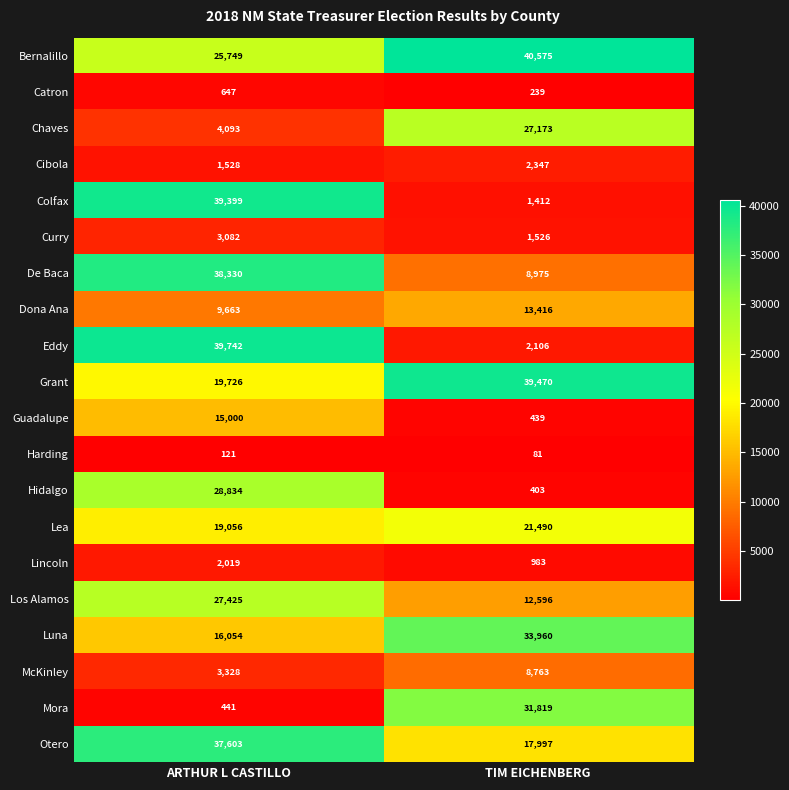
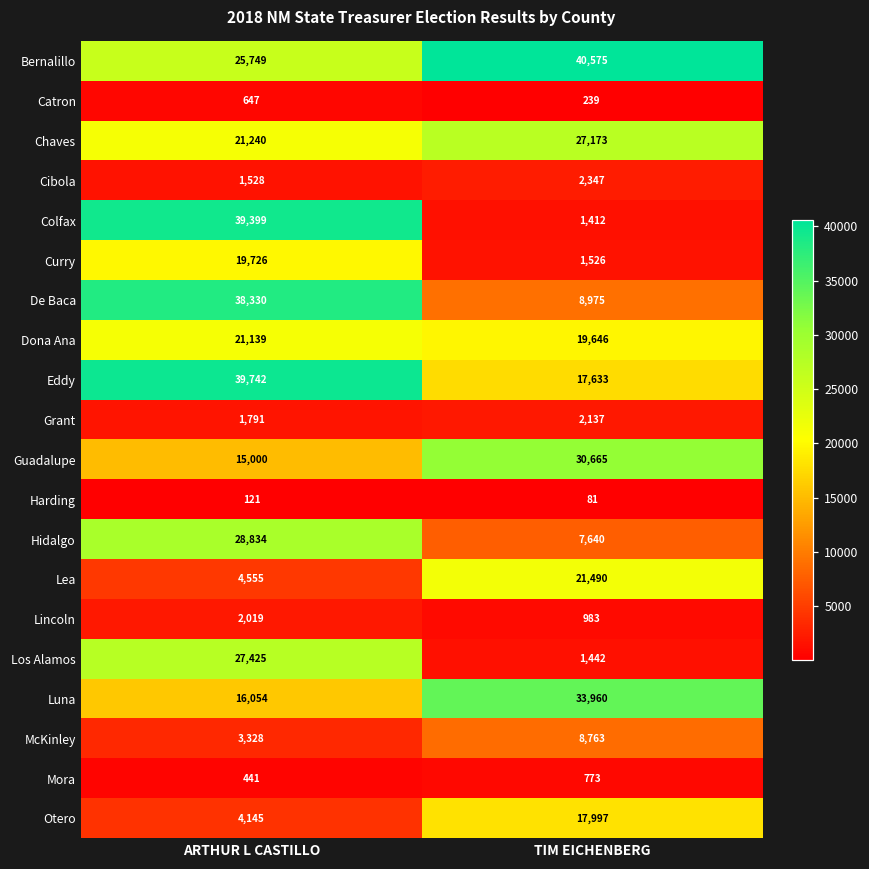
  {
    "Bernalillo": {
      "ARTHUR L CASTILLO": "25,749",
      "TIM EICHENBERG": "40,575"
    },
    "Catron": {
      "ARTHUR L CASTILLO": "647",
      "TIM EICHENBERG": "239"
    },
    "Chaves": {
-     "ARTHUR L CASTILLO": "4,093",
+     "ARTHUR L CASTILLO": "21,240",
      "TIM EICHENBERG": "27,173"
    },
    "Cibola": {
      "ARTHUR L CASTILLO": "1,528",
      "TIM EICHENBERG": "2,347"
    },
    "Colfax": {
      "ARTHUR L CASTILLO": "39,399",
      "TIM EICHENBERG": "1,412"
    },
    "Curry": {
-     "ARTHUR L CASTILLO": "3,082",
+     "ARTHUR L CASTILLO": "19,726",
      "TIM EICHENBERG": "1,526"
    },
    "De Baca": {
      "ARTHUR L CASTILLO": "38,330",
      "TIM EICHENBERG": "8,975"
    },
    "Dona Ana": {
-     "ARTHUR L CASTILLO": "9,663",
-     "TIM EICHENBERG": "13,416"
+     "ARTHUR L CASTILLO": "21,139",
+     "TIM EICHENBERG": "19,646"
    },
    "Eddy": {
      "ARTHUR L CASTILLO": "39,742",
-     "TIM EICHENBERG": "2,106"
+     "TIM EICHENBERG": "17,633"
    },
    "Grant": {
-     "ARTHUR L CASTILLO": "19,726",
-     "TIM EICHENBERG": "39,470"
+     "ARTHUR L CASTILLO": "1,791",
+     "TIM EICHENBERG": "2,137"
    },
    "Guadalupe": {
      "ARTHUR L CASTILLO": "15,000",
-     "TIM EICHENBERG": "439"
+     "TIM EICHENBERG": "30,665"
    },
    "Harding": {
      "ARTHUR L CASTILLO": "121",
      "TIM EICHENBERG": "81"
    },
    "Hidalgo": {
      "ARTHUR L CASTILLO": "28,834",
-     "TIM EICHENBERG": "403"
+     "TIM EICHENBERG": "7,640"
    },
    "Lea": {
-     "ARTHUR L CASTILLO": "19,056",
+     "ARTHUR L CASTILLO": "4,555",
      "TIM EICHENBERG": "21,490"
    },
    "Lincoln": {
      "ARTHUR L CASTILLO": "2,019",
      "TIM EICHENBERG": "983"
    },
    "Los Alamos": {
      "ARTHUR L CASTILLO": "27,425",
-     "TIM EICHENBERG": "12,596"
+     "TIM EICHENBERG": "1,442"
    },
    "Luna": {
      "ARTHUR L CASTILLO": "16,054",
      "TIM EICHENBERG": "33,960"
    },
    "McKinley": {
      "ARTHUR L CASTILLO": "3,328",
      "TIM EICHENBERG": "8,763"
    },
    "Mora": {
      "ARTHUR L CASTILLO": "441",
-     "TIM EICHENBERG": "31,819"
+     "TIM EICHENBERG": "773"
    },
    "Otero": {
-     "ARTHUR L CASTILLO": "37,603",
+     "ARTHUR L CASTILLO": "4,145",
      "TIM EICHENBERG": "17,997"
    }
  }
